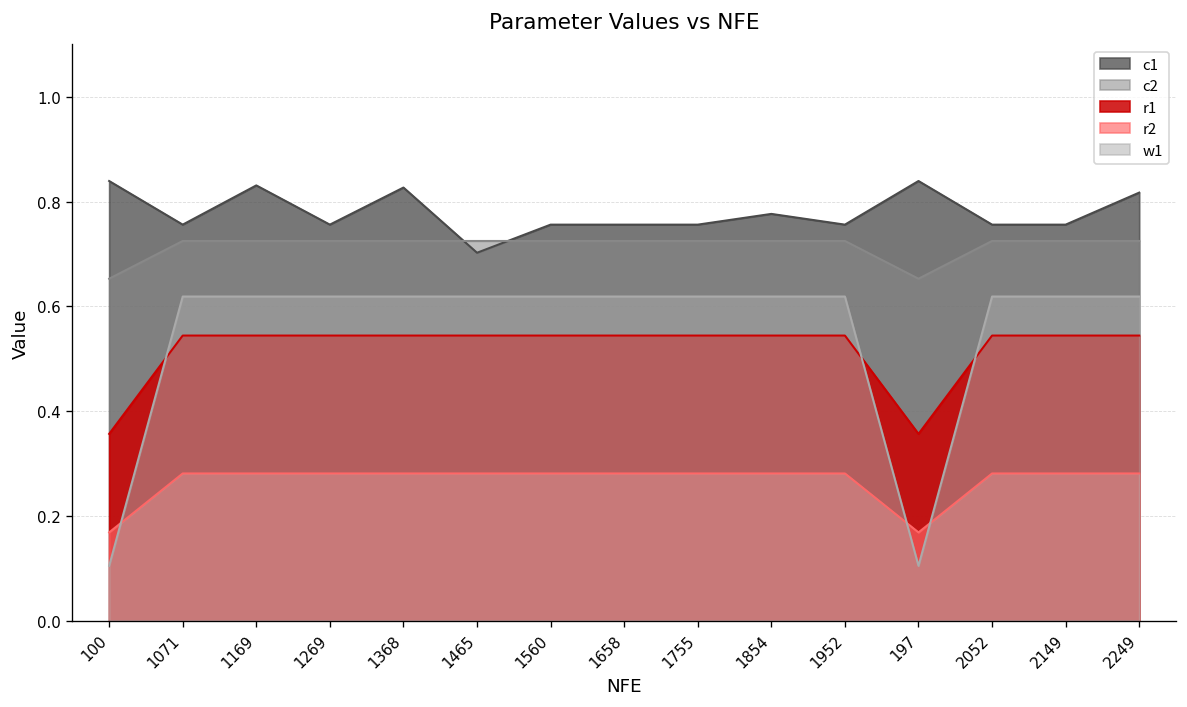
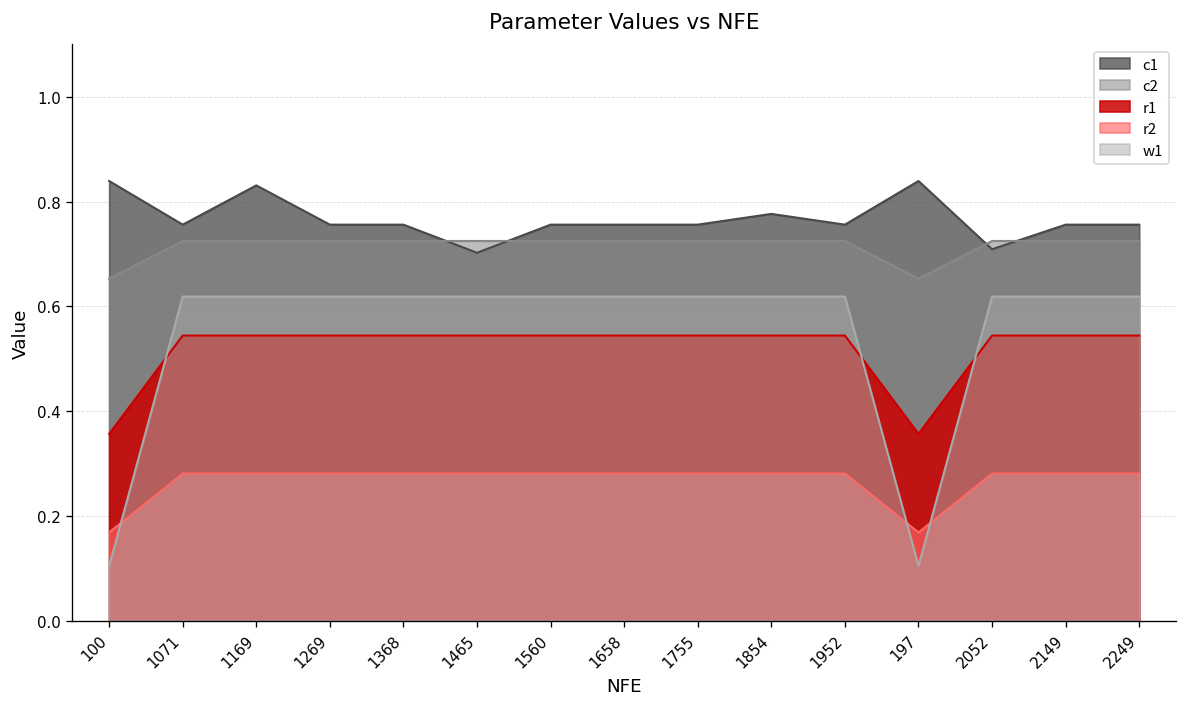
  {
    "c1": {
      "100": 0.84,
      "1071": 0.76,
      "1169": 0.83,
      "1269": 0.76,
-     "1368": 0.83,
+     "1368": 0.76,
      "1465": 0.70,
      "1560": 0.76,
      "1658": 0.76,
      "1755": 0.76,
      "1854": 0.78,
      "1952": 0.76,
      "197": 0.84,
-     "2052": 0.76,
+     "2052": 0.71,
      "2149": 0.76,
-     "2249": 0.82
+     "2249": 0.76
    },
    "r1": {
      "100": 0.36,
      "1071": 0.54,
      "1169": 0.54,
      "1269": 0.54,
      "1368": 0.54,
      "1465": 0.54,
      "1560": 0.54,
      "1658": 0.54,
      "1755": 0.54,
      "1854": 0.54,
      "1952": 0.54,
      "197": 0.36,
      "2052": 0.54,
      "2149": 0.54,
      "2249": 0.54
    },
    "r2": {
      "100": 0.17,
      "1071": 0.28,
      "1169": 0.28,
      "1269": 0.28,
      "1368": 0.28,
      "1465": 0.28,
      "1560": 0.28,
      "1658": 0.28,
      "1755": 0.28,
      "1854": 0.28,
      "1952": 0.28,
      "197": 0.17,
      "2052": 0.28,
      "2149": 0.28,
      "2249": 0.28
    }
  }
